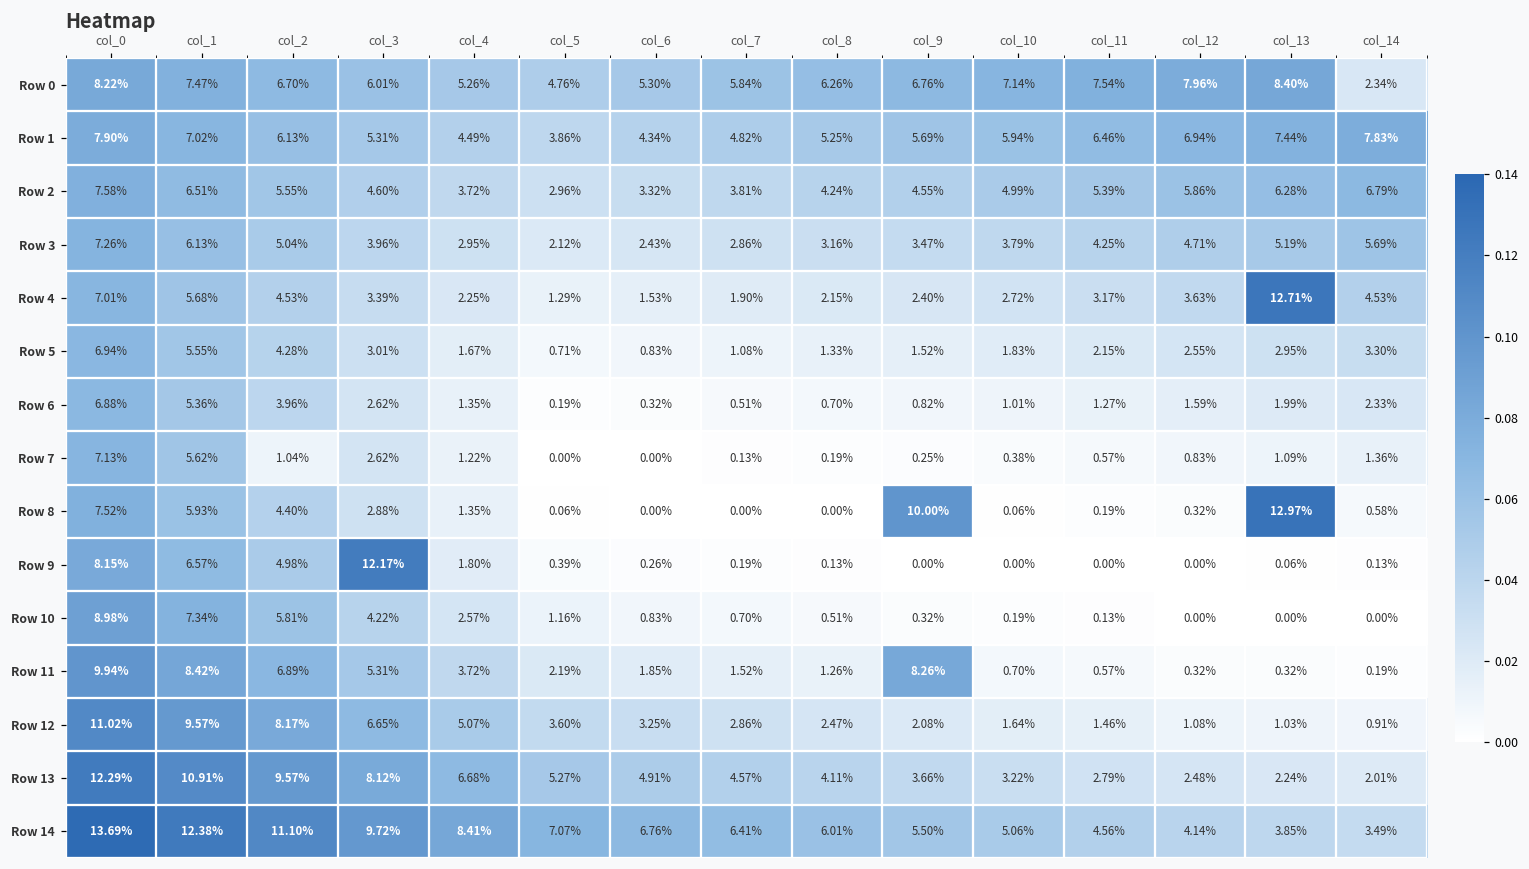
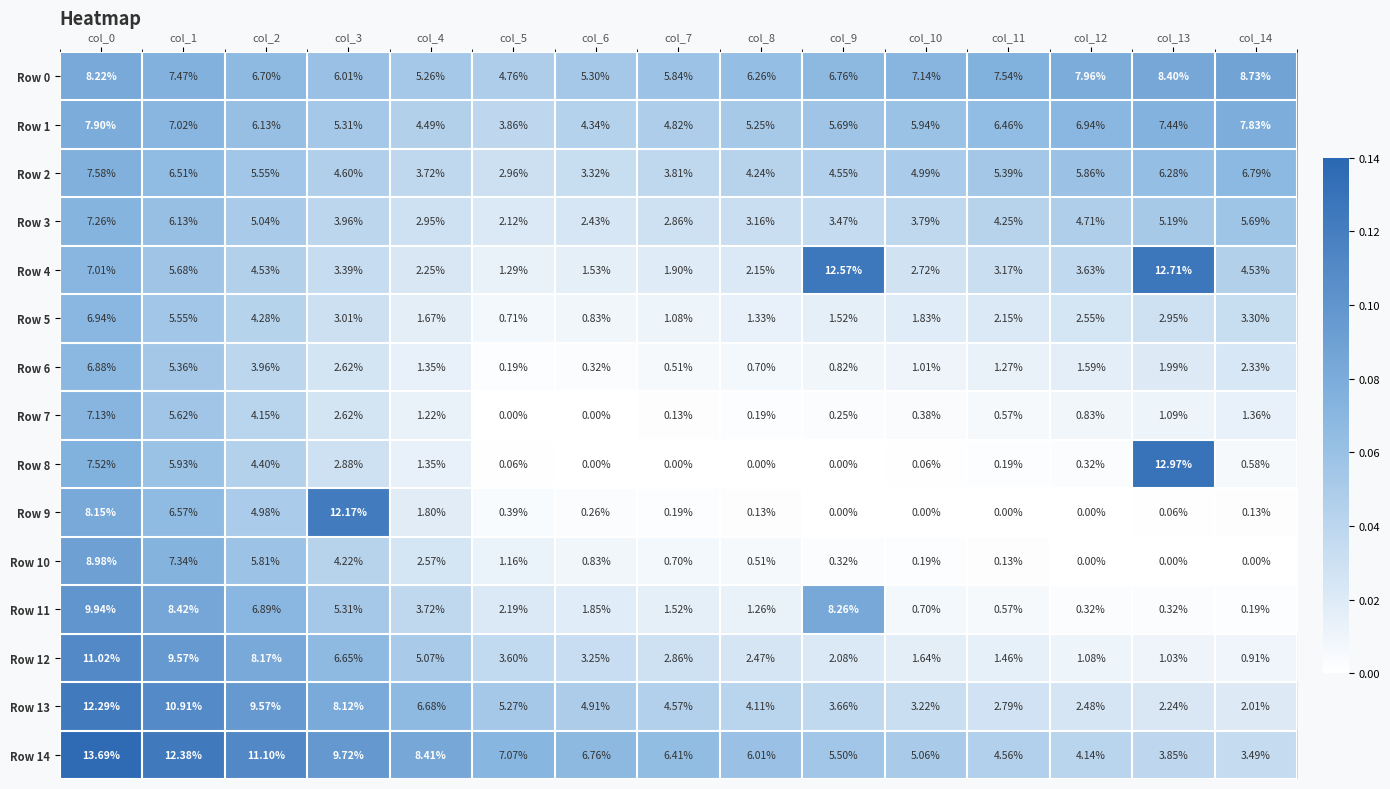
  {
    "Row 0": {
      "col_0": "8.22%",
      "col_1": "7.47%",
      "col_2": "6.70%",
      "col_3": "6.01%",
      "col_4": "5.26%",
      "col_5": "4.76%",
      "col_6": "5.30%",
      "col_7": "5.84%",
      "col_8": "6.26%",
      "col_9": "6.76%",
      "col_10": "7.14%",
      "col_11": "7.54%",
      "col_12": "7.96%",
      "col_13": "8.40%",
-     "col_14": "2.34%"
+     "col_14": "8.73%"
    },
    "Row 4": {
      "col_0": "7.01%",
      "col_1": "5.68%",
      "col_2": "4.53%",
      "col_3": "3.39%",
      "col_4": "2.25%",
      "col_5": "1.29%",
      "col_6": "1.53%",
      "col_7": "1.90%",
      "col_8": "2.15%",
-     "col_9": "2.40%",
+     "col_9": "12.57%",
      "col_10": "2.72%",
      "col_11": "3.17%",
      "col_12": "3.63%",
      "col_13": "12.71%",
      "col_14": "4.53%"
    },
    "Row 7": {
      "col_0": "7.13%",
      "col_1": "5.62%",
-     "col_2": "1.04%",
+     "col_2": "4.15%",
      "col_3": "2.62%",
      "col_4": "1.22%",
      "col_5": "0.00%",
      "col_6": "0.00%",
      "col_7": "0.13%",
      "col_8": "0.19%",
      "col_9": "0.25%",
      "col_10": "0.38%",
      "col_11": "0.57%",
      "col_12": "0.83%",
      "col_13": "1.09%",
      "col_14": "1.36%"
    },
    "Row 8": {
      "col_0": "7.52%",
      "col_1": "5.93%",
      "col_2": "4.40%",
      "col_3": "2.88%",
      "col_4": "1.35%",
      "col_5": "0.06%",
      "col_6": "0.00%",
      "col_7": "0.00%",
      "col_8": "0.00%",
-     "col_9": "10.00%",
+     "col_9": "0.00%",
      "col_10": "0.06%",
      "col_11": "0.19%",
      "col_12": "0.32%",
      "col_13": "12.97%",
      "col_14": "0.58%"
    }
  }
